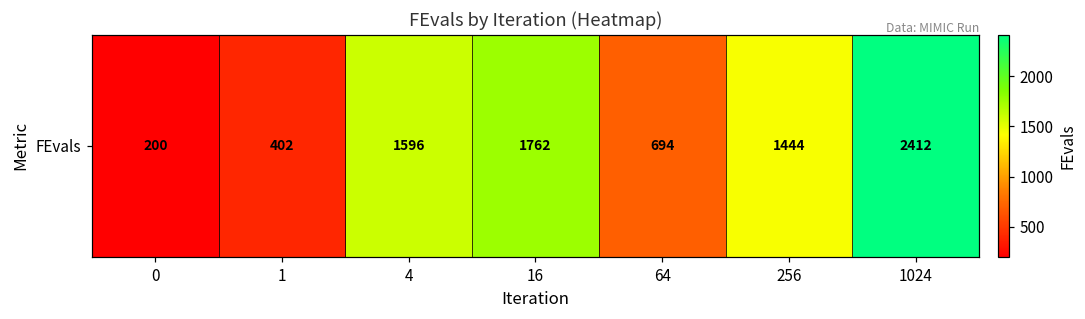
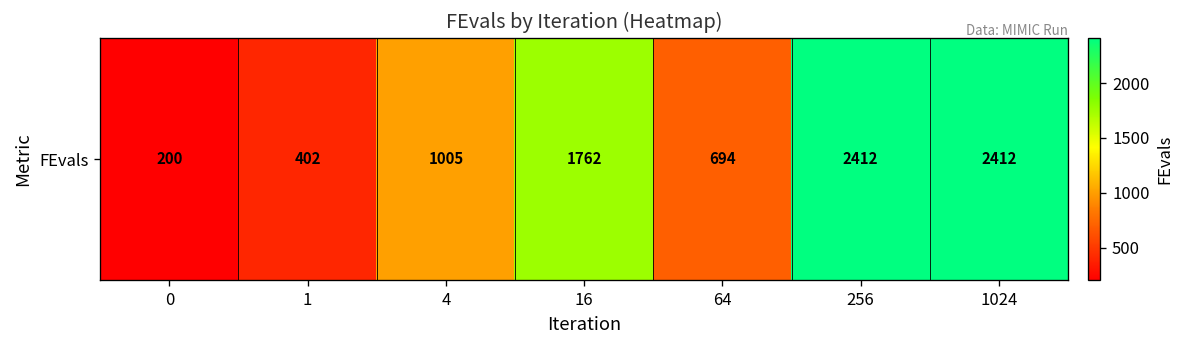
  {
    "FEvals": {
      "0": 200,
      "1": 402,
-     "4": 1596,
+     "4": 1005,
      "16": 1762,
      "64": 694,
-     "256": 1444,
+     "256": 2412,
      "1024": 2412
    }
  }
